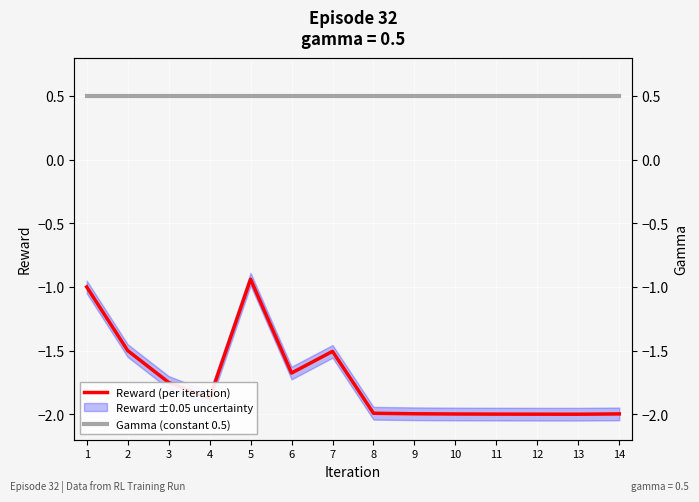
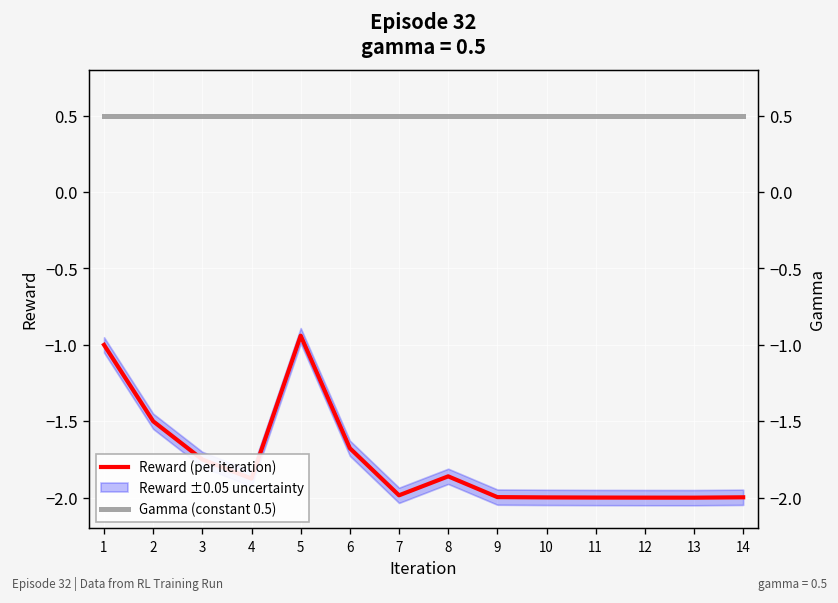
  {
    "Reward (per iteration)": {
      "1": -1.00,
      "2": -1.50,
      "5": -0.94,
      "6": -1.68,
-     "7": -1.51,
-     "8": -1.99,
+     "7": -1.98,
+     "8": -1.86,
      "9": -2.00,
      "10": -2.00,
      "11": -2.00,
      "12": -2.00,
      "13": -2.00,
      "14": -2.00
    },
    "Gamma (constant 0.5)": {
      "1": 0.50,
      "2": 0.50,
      "3": 0.50,
      "4": 0.50,
      "5": 0.50,
      "6": 0.50,
      "7": 0.50,
      "8": 0.50,
      "9": 0.50,
      "10": 0.50,
      "11": 0.50,
      "12": 0.50,
      "13": 0.50,
      "14": 0.50
    }
  }
